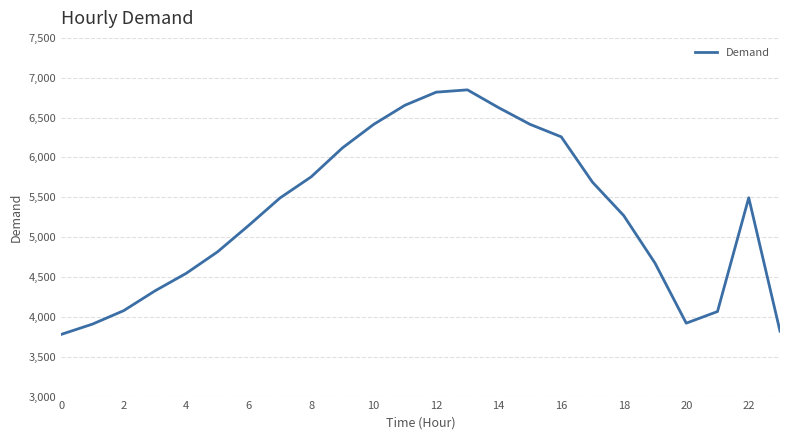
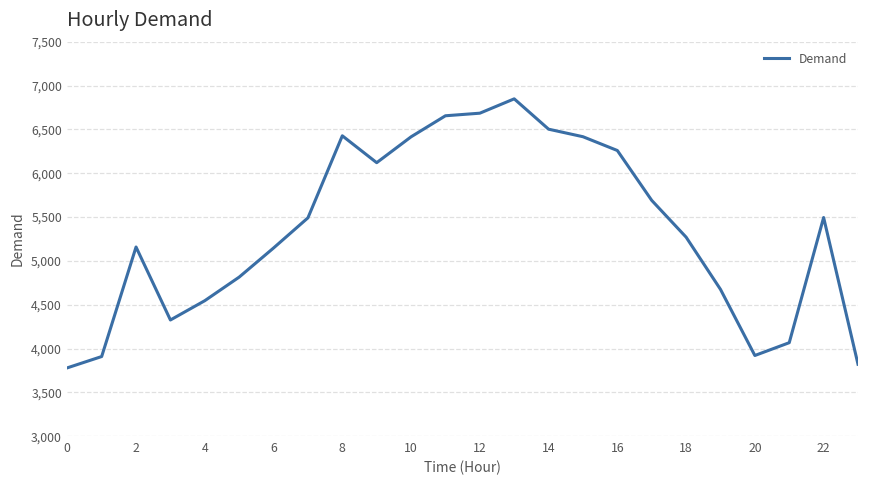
  {
    "0": "3,800",
-   "2": "4,100",
+   "2": "5,200",
    "4": "4,500",
    "6": "5,100",
-   "8": "5,800",
+   "8": "6,400",
    "10": "6,400",
-   "12": "6,800",
-   "14": "6,600",
+   "12": "6,700",
+   "14": "6,500",
    "16": "6,300",
    "18": "5,300",
    "20": "3,900",
    "22": "5,500"
  }
